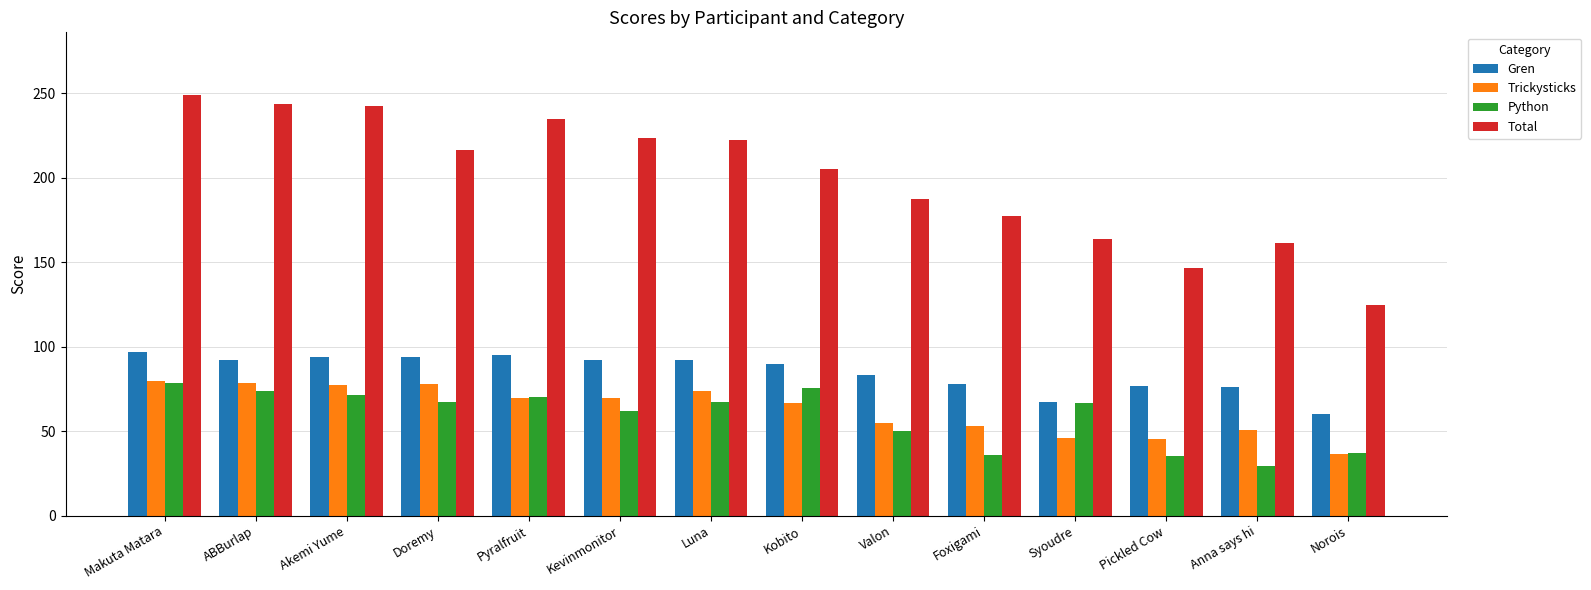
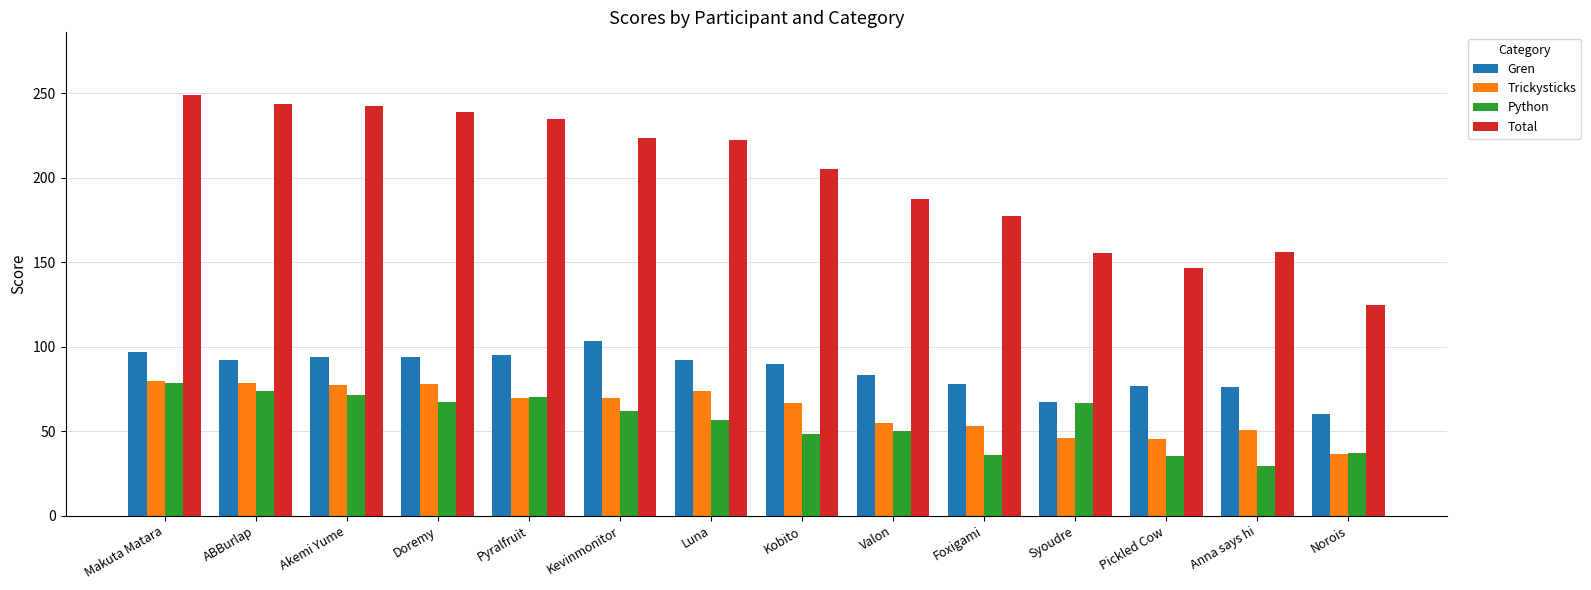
  {
    "Gren": {
      "Makuta Matara": 97,
      "ABBurlap": 92,
      "Akemi Yume": 94,
      "Doremy": 94,
      "Pyralfruit": 95,
-     "Kevinmonitor": 92,
+     "Kevinmonitor": 103,
      "Luna": 92,
      "Kobito": 90,
      "Valon": 83,
      "Foxigami": 78,
      "Syoudre": 67,
      "Pickled Cow": 77,
      "Anna says hi": 76,
      "Norois": 60
    },
    "Trickysticks": {
      "Makuta Matara": 80,
      "ABBurlap": 78,
      "Akemi Yume": 77,
      "Doremy": 78,
      "Pyralfruit": 70,
      "Kevinmonitor": 70,
      "Luna": 74,
      "Kobito": 67,
      "Valon": 55,
      "Foxigami": 53,
      "Syoudre": 46,
      "Pickled Cow": 45,
      "Anna says hi": 51,
      "Norois": 36
    },
    "Python": {
      "Makuta Matara": 79,
      "ABBurlap": 74,
      "Akemi Yume": 71,
      "Doremy": 67,
      "Pyralfruit": 70,
      "Kevinmonitor": 62,
-     "Luna": 67,
-     "Kobito": 76,
+     "Luna": 56,
+     "Kobito": 49,
      "Valon": 50,
      "Foxigami": 36,
      "Syoudre": 67,
      "Pickled Cow": 35,
      "Anna says hi": 29,
      "Norois": 37
    },
    "Total": {
      "Makuta Matara": 249,
      "ABBurlap": 244,
      "Akemi Yume": 243,
-     "Doremy": 216,
+     "Doremy": 239,
      "Pyralfruit": 235,
      "Kevinmonitor": 224,
      "Luna": 222,
      "Kobito": 206,
      "Valon": 187,
      "Foxigami": 178,
-     "Syoudre": 164,
+     "Syoudre": 155,
      "Pickled Cow": 146,
-     "Anna says hi": 161,
+     "Anna says hi": 156,
      "Norois": 125
    }
  }
